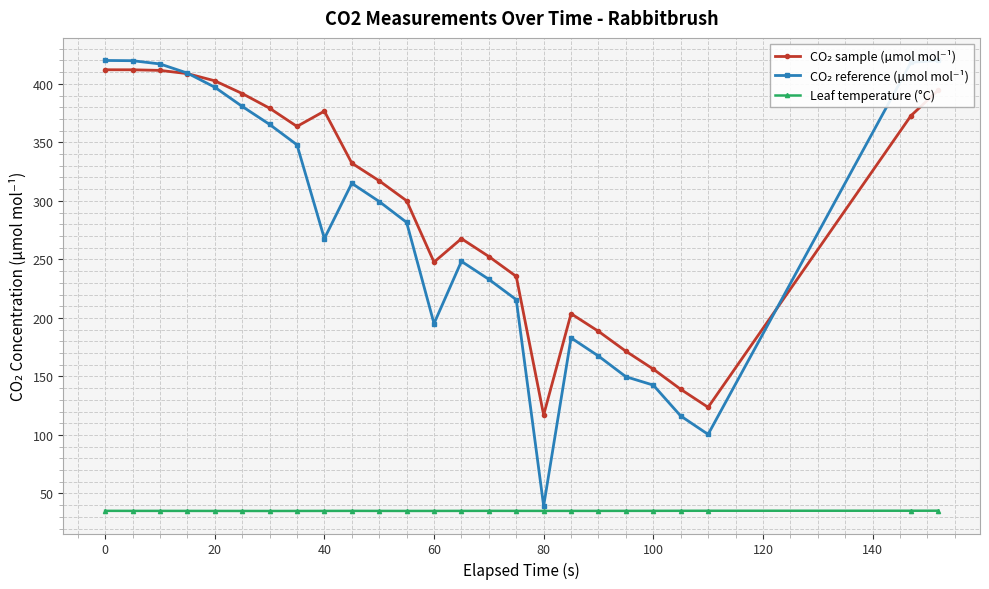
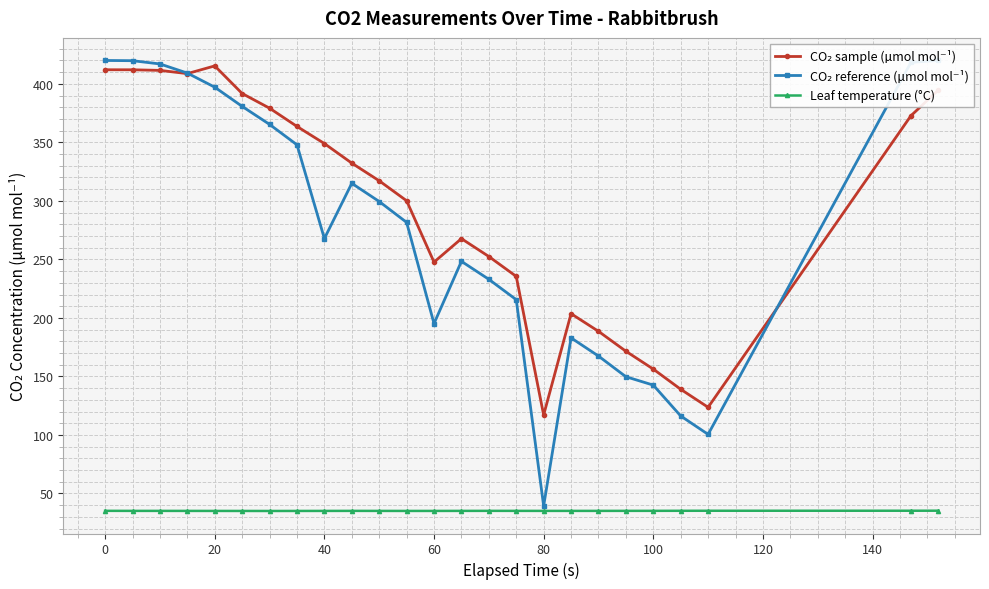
  {
    "CO₂ sample (µmol mol⁻¹)": {
      "0": 412,
-     "20": 403,
-     "40": 377,
+     "20": 415,
+     "40": 349,
      "60": 248,
      "80": 117,
      "100": 156
    },
    "CO₂ reference (µmol mol⁻¹)": {
      "0": 420,
      "20": 397,
      "40": 268,
      "60": 195,
      "80": 39,
      "100": 143
    },
    "Leaf temperature (°C)": {
      "0": 35,
      "20": 35,
      "40": 35,
      "60": 35,
      "80": 35,
      "100": 35
    }
  }
